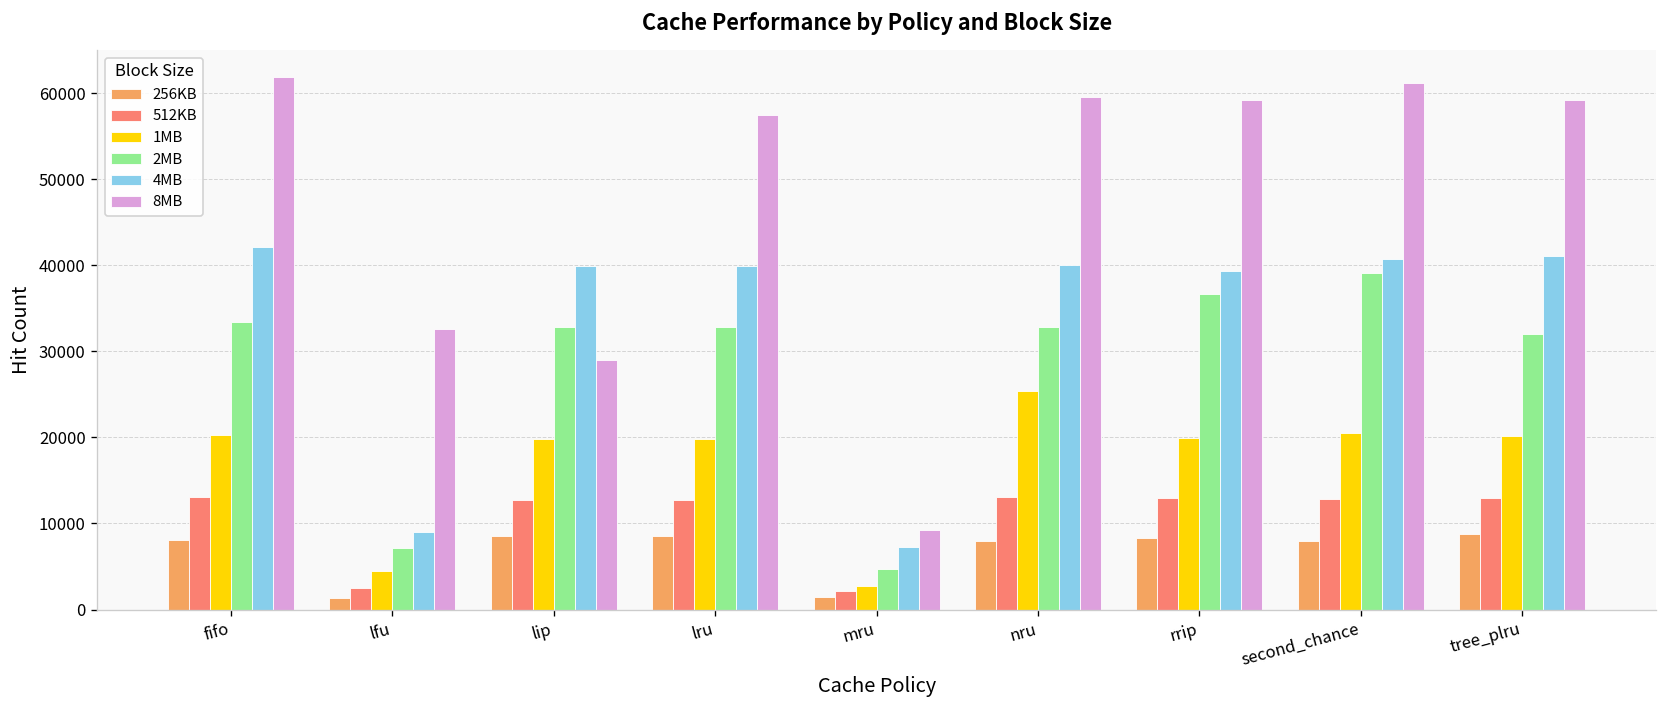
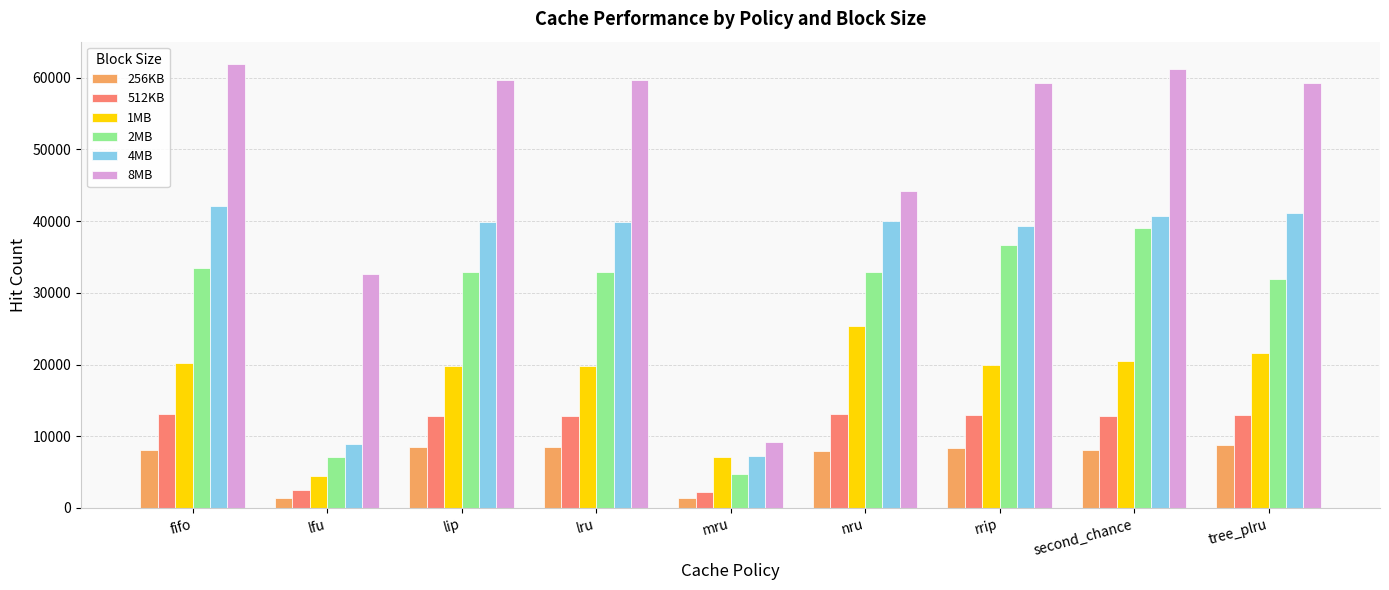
  {
    "1MB": {
      "fifo": 20000,
      "lfu": 4000,
      "lip": 20000,
      "lru": 20000,
-     "mru": 3000,
+     "mru": 7000,
      "nru": 25000,
      "rrip": 20000,
      "second_chance": 20000,
-     "tree_plru": 20000
+     "tree_plru": 22000
    },
    "2MB": {
      "fifo": 33000,
      "lfu": 7000,
      "lip": 33000,
      "lru": 33000,
      "mru": 5000,
      "nru": 33000,
      "rrip": 37000,
      "second_chance": 39000,
      "tree_plru": 32000
    },
    "4MB": {
      "fifo": 42000,
      "lfu": 9000,
      "lip": 40000,
      "lru": 40000,
      "mru": 7000,
      "nru": 40000,
      "rrip": 39000,
      "second_chance": 41000,
      "tree_plru": 41000
    },
    "8MB": {
      "fifo": 62000,
      "lfu": 33000,
-     "lip": 29000,
-     "lru": 57000,
+     "lip": 60000,
+     "lru": 60000,
      "mru": 9000,
-     "nru": 60000,
+     "nru": 44000,
      "rrip": 59000,
      "second_chance": 61000,
      "tree_plru": 59000
    }
  }
